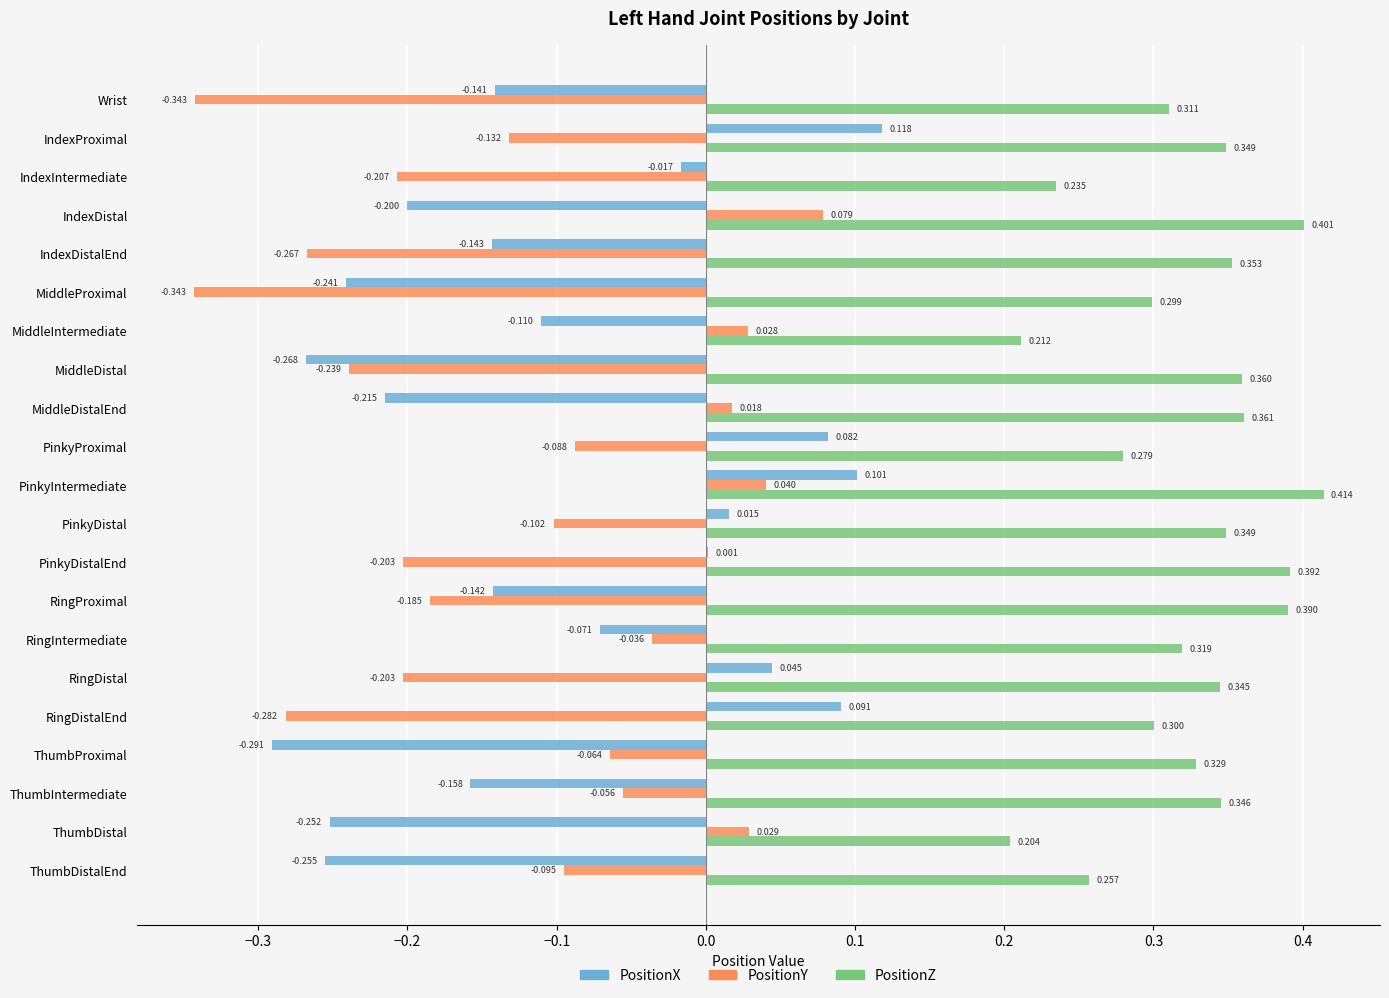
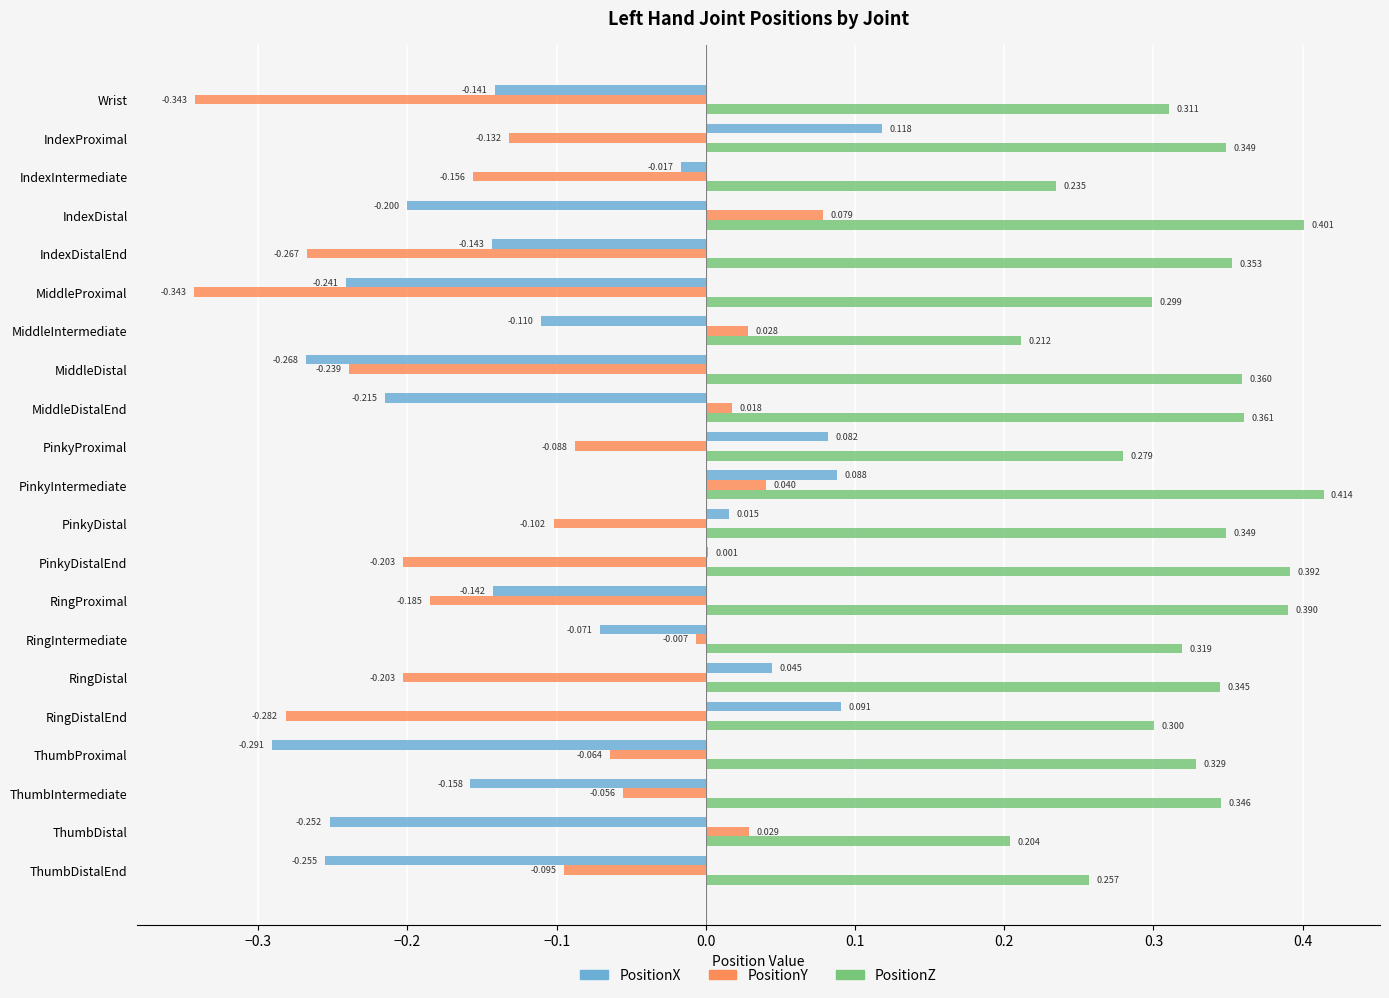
  {
    "PositionX": {
      "Wrist": -0.141,
      "IndexProximal": 0.118,
      "IndexIntermediate": -0.017,
      "IndexDistal": -0.200,
      "IndexDistalEnd": -0.143,
      "MiddleProximal": -0.241,
      "MiddleIntermediate": -0.110,
      "MiddleDistal": -0.268,
      "MiddleDistalEnd": -0.215,
      "PinkyProximal": 0.082,
-     "PinkyIntermediate": 0.101,
+     "PinkyIntermediate": 0.088,
      "PinkyDistal": 0.015,
      "PinkyDistalEnd": 0.001,
      "RingProximal": -0.142,
      "RingIntermediate": -0.071,
      "RingDistal": 0.045,
      "RingDistalEnd": 0.091,
      "ThumbProximal": -0.291,
      "ThumbIntermediate": -0.158,
      "ThumbDistal": -0.252,
      "ThumbDistalEnd": -0.255
    },
    "PositionY": {
      "Wrist": -0.343,
      "IndexProximal": -0.132,
-     "IndexIntermediate": -0.207,
+     "IndexIntermediate": -0.156,
      "IndexDistal": 0.079,
      "IndexDistalEnd": -0.267,
      "MiddleProximal": -0.343,
      "MiddleIntermediate": 0.028,
      "MiddleDistal": -0.239,
      "MiddleDistalEnd": 0.018,
      "PinkyProximal": -0.088,
      "PinkyIntermediate": 0.040,
      "PinkyDistal": -0.102,
      "PinkyDistalEnd": -0.203,
      "RingProximal": -0.185,
-     "RingIntermediate": -0.036,
+     "RingIntermediate": -0.007,
      "RingDistal": -0.203,
      "RingDistalEnd": -0.282,
      "ThumbProximal": -0.064,
      "ThumbIntermediate": -0.056,
      "ThumbDistal": 0.029,
      "ThumbDistalEnd": -0.095
    },
    "PositionZ": {
      "Wrist": 0.311,
      "IndexProximal": 0.349,
      "IndexIntermediate": 0.235,
      "IndexDistal": 0.401,
      "IndexDistalEnd": 0.353,
      "MiddleProximal": 0.299,
      "MiddleIntermediate": 0.212,
      "MiddleDistal": 0.360,
      "MiddleDistalEnd": 0.361,
      "PinkyProximal": 0.279,
      "PinkyIntermediate": 0.414,
      "PinkyDistal": 0.349,
      "PinkyDistalEnd": 0.392,
      "RingProximal": 0.390,
      "RingIntermediate": 0.319,
      "RingDistal": 0.345,
      "RingDistalEnd": 0.300,
      "ThumbProximal": 0.329,
      "ThumbIntermediate": 0.346,
      "ThumbDistal": 0.204,
      "ThumbDistalEnd": 0.257
    }
  }
